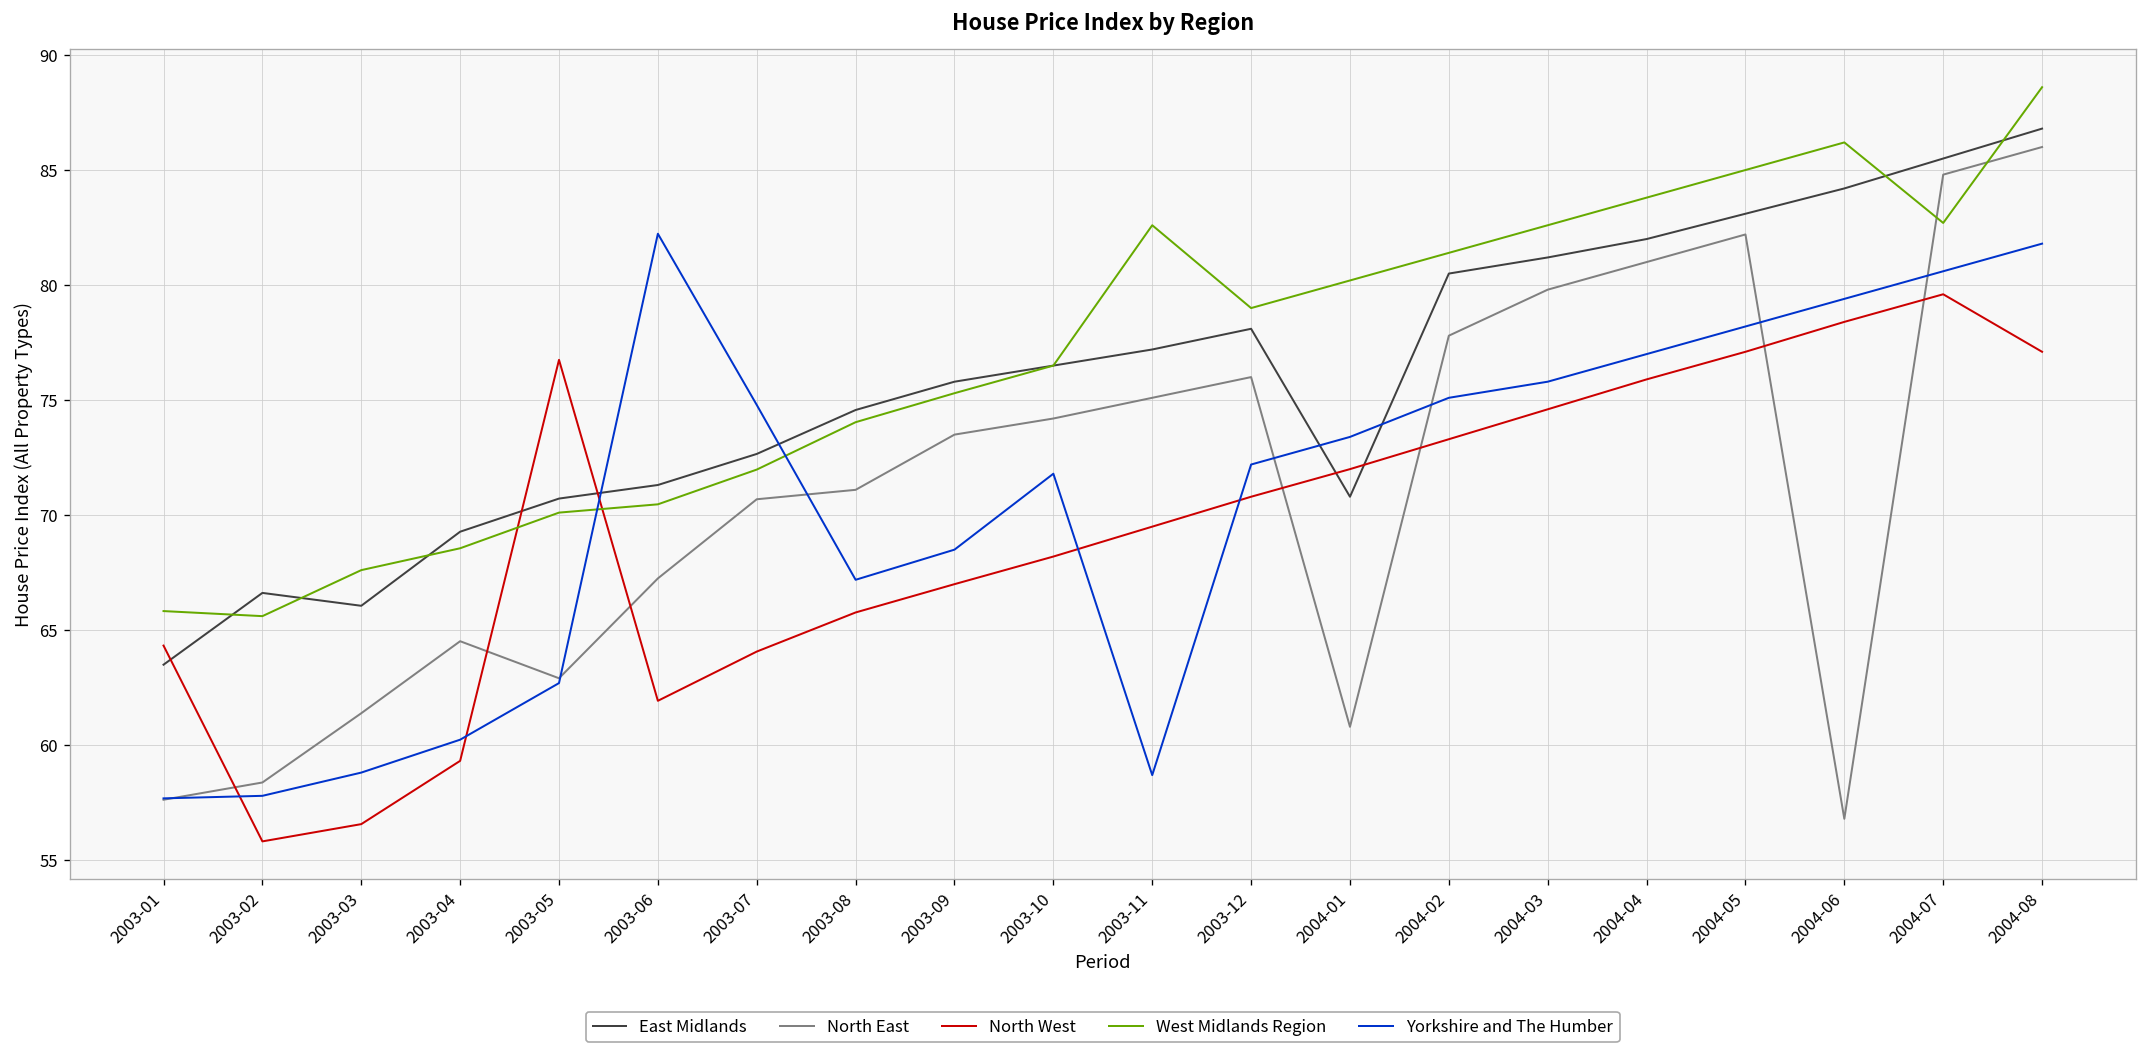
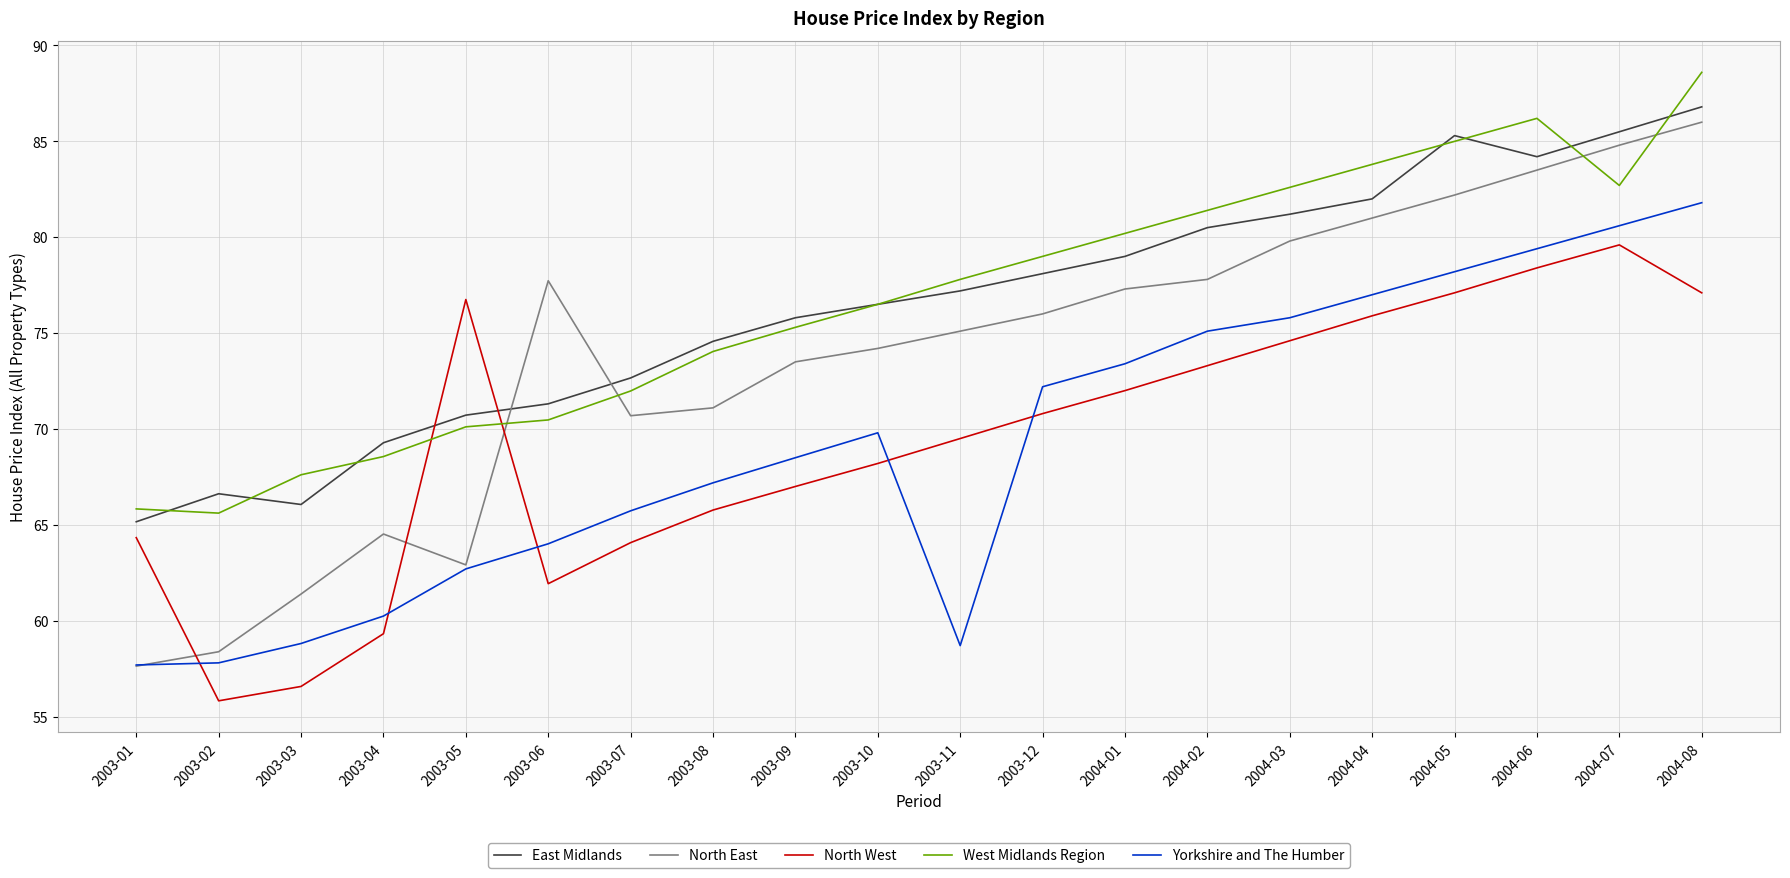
  {
    "East Midlands": {
-     "2003-01": 63.5,
+     "2003-01": 65.2,
      "2003-02": 66.6,
      "2003-03": 66.1,
      "2003-04": 69.3,
      "2003-05": 70.7,
      "2003-06": 71.3,
      "2003-07": 72.7,
      "2003-08": 74.6,
      "2003-09": 75.8,
      "2003-11": 77.2,
      "2003-12": 78.1,
-     "2004-01": 70.8,
+     "2004-01": 79.0,
      "2004-02": 80.5,
      "2004-03": 81.2,
      "2004-04": 82.0,
-     "2004-05": 83.1,
+     "2004-05": 85.3,
      "2004-06": 84.2,
      "2004-07": 85.5,
      "2004-08": 86.8
    },
    "North East": {
      "2003-02": 58.4,
      "2003-03": 61.4,
      "2003-04": 64.5,
      "2003-05": 62.9,
-     "2003-06": 67.3,
+     "2003-06": 77.7,
      "2003-07": 70.7,
      "2003-08": 71.1,
      "2003-09": 73.5,
      "2003-10": 74.2,
      "2003-11": 75.1,
      "2003-12": 76.0,
-     "2004-01": 60.8,
+     "2004-01": 77.3,
      "2004-02": 77.8,
      "2004-03": 79.8,
      "2004-04": 81.0,
      "2004-05": 82.2,
-     "2004-06": 56.8,
+     "2004-06": 83.5,
      "2004-07": 84.8,
      "2004-08": 86.0
    },
    "North West": {
      "2003-01": 64.3,
      "2003-02": 55.8,
      "2003-03": 56.6,
      "2003-04": 59.3,
      "2003-05": 76.8,
      "2003-06": 61.9,
      "2003-07": 64.1,
      "2003-08": 65.8,
      "2003-09": 67.0,
      "2003-10": 68.2,
      "2003-11": 69.5,
      "2003-12": 70.8,
      "2004-01": 72.0,
      "2004-02": 73.3,
      "2004-03": 74.6,
      "2004-04": 75.9,
      "2004-05": 77.1,
      "2004-06": 78.4,
      "2004-07": 79.6,
      "2004-08": 77.1
    },
    "West Midlands Region": {
      "2003-01": 65.8,
      "2003-02": 65.6,
      "2003-03": 67.6,
      "2003-04": 68.6,
      "2003-05": 70.1,
      "2003-06": 70.5,
      "2003-07": 72.0,
      "2003-08": 74.0,
      "2003-09": 75.3,
-     "2003-11": 82.6,
+     "2003-11": 77.8,
      "2003-12": 79.0,
      "2004-01": 80.2,
      "2004-02": 81.4,
      "2004-03": 82.6,
      "2004-04": 83.8,
      "2004-05": 85.0,
      "2004-06": 86.2,
      "2004-07": 82.7,
      "2004-08": 88.6
    },
    "Yorkshire and The Humber": {
      "2003-02": 57.8,
      "2003-03": 58.8,
      "2003-04": 60.2,
      "2003-05": 62.7,
-     "2003-06": 82.2,
-     "2003-07": 74.8,
+     "2003-06": 64.0,
+     "2003-07": 65.7,
      "2003-08": 67.2,
      "2003-09": 68.5,
-     "2003-10": 71.8,
+     "2003-10": 69.8,
      "2003-11": 58.7,
      "2003-12": 72.2,
      "2004-01": 73.4,
      "2004-02": 75.1,
      "2004-03": 75.8,
      "2004-04": 77.0,
      "2004-05": 78.2,
      "2004-06": 79.4,
      "2004-07": 80.6,
      "2004-08": 81.8
    }
  }
